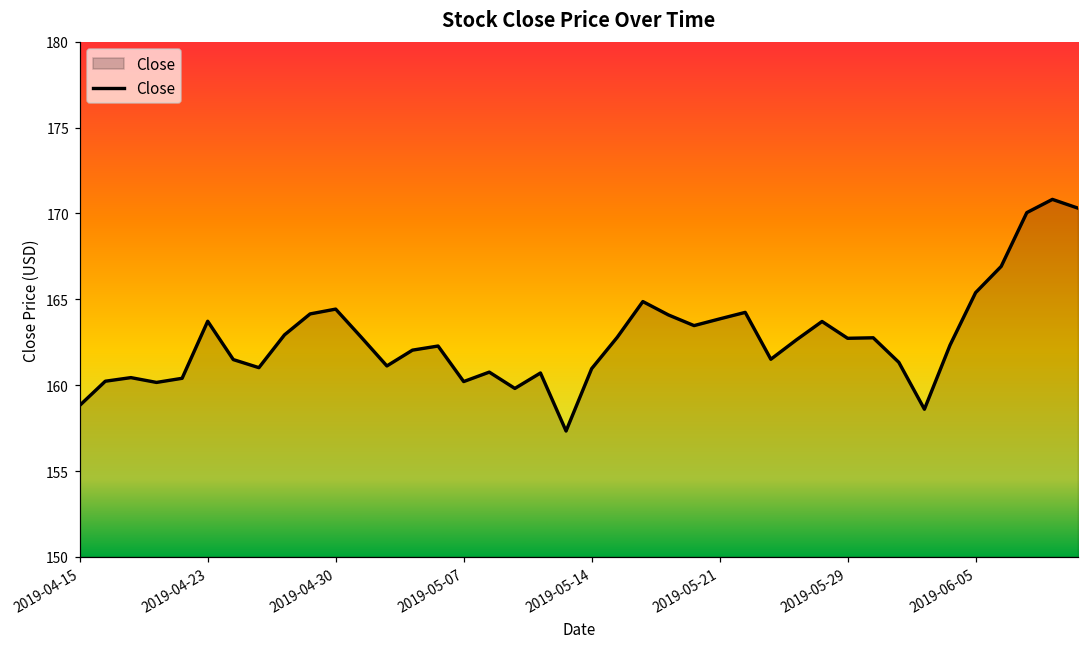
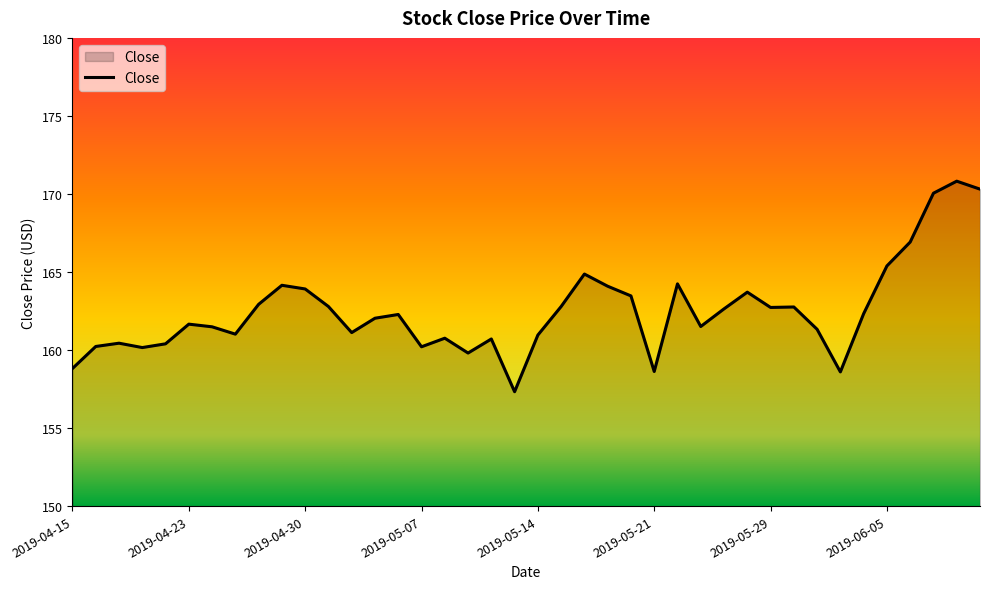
  {
    "2019-04-15": 158.8,
-   "2019-04-23": 163.7,
-   "2019-04-30": 164.4,
+   "2019-04-23": 161.7,
+   "2019-04-30": 163.9,
    "2019-05-07": 160.2,
    "2019-05-14": 161.0,
-   "2019-05-21": 163.9,
+   "2019-05-21": 158.6,
    "2019-05-29": 162.7,
    "2019-06-05": 165.4
  }
